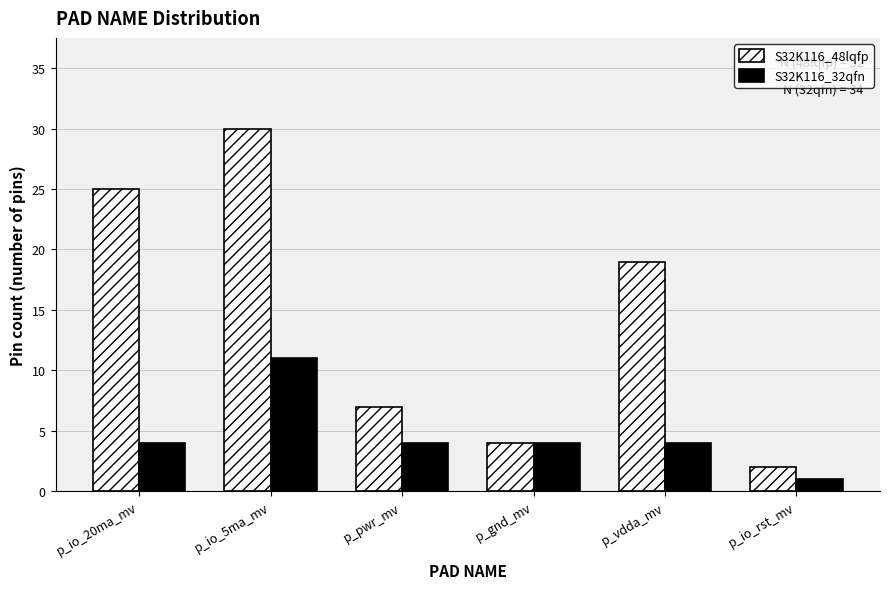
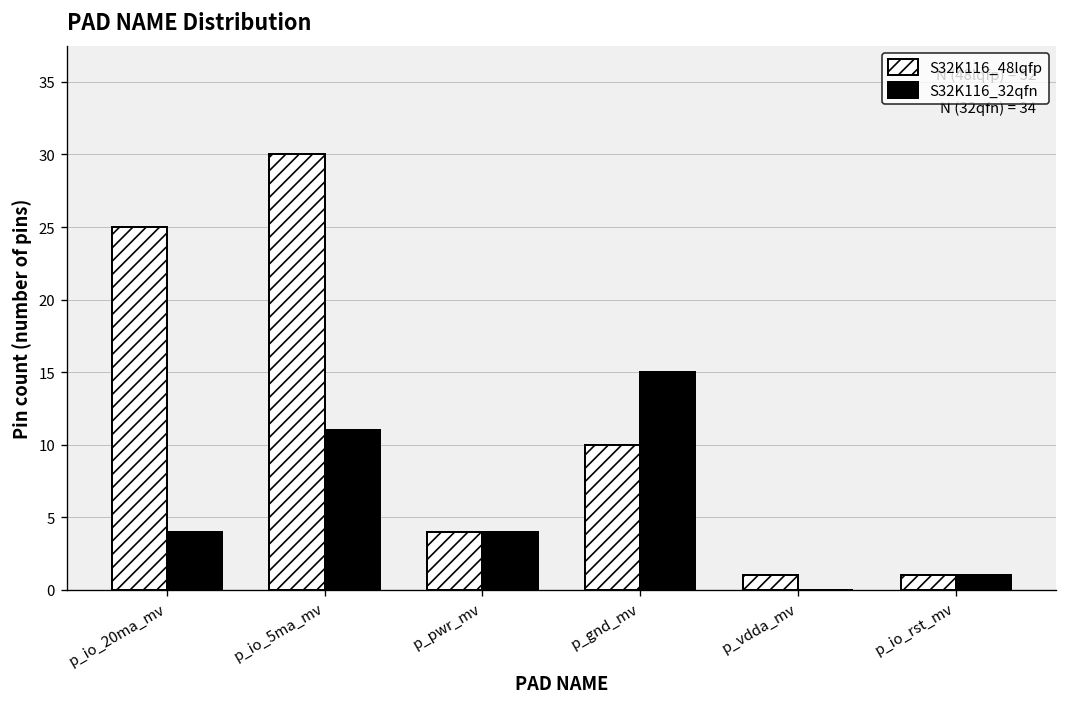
  {
    "S32K116_48lqfp": {
      "p_io_20ma_mv": 25,
      "p_io_5ma_mv": 30,
-     "p_pwr_mv": 7,
-     "p_gnd_mv": 4,
-     "p_vdda_mv": 19,
-     "p_io_rst_mv": 2
+     "p_pwr_mv": 4,
+     "p_gnd_mv": 10,
+     "p_vdda_mv": 1,
+     "p_io_rst_mv": 1
    },
    "S32K116_32qfn": {
      "p_io_20ma_mv": 4,
      "p_io_5ma_mv": 11,
      "p_pwr_mv": 4,
-     "p_gnd_mv": 4,
-     "p_vdda_mv": 4,
+     "p_gnd_mv": 15,
+     "p_vdda_mv": 0,
      "p_io_rst_mv": 1
    }
  }
